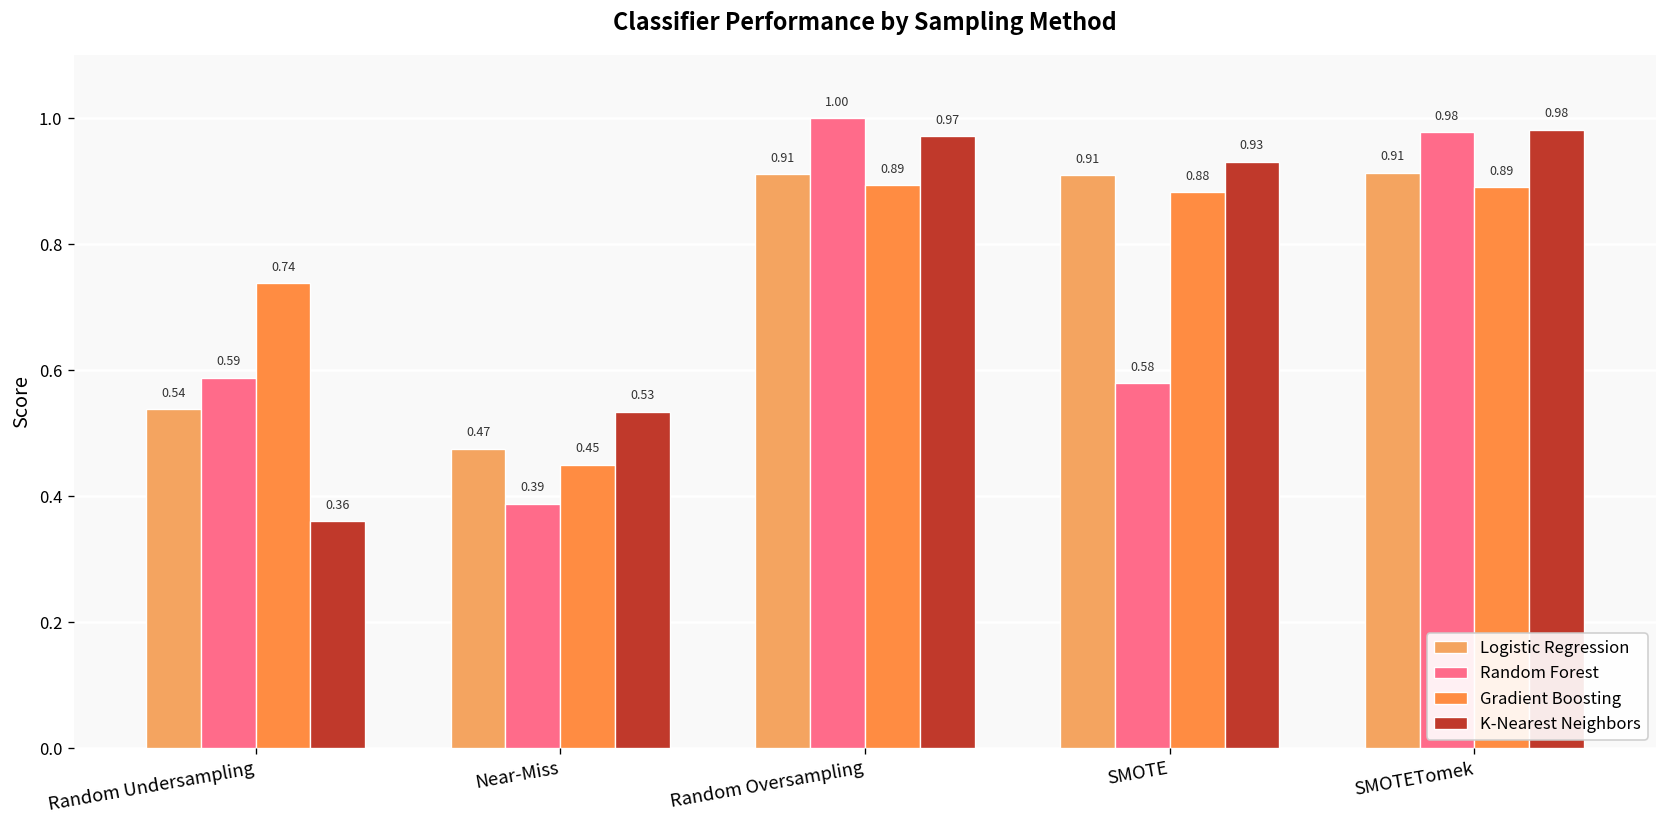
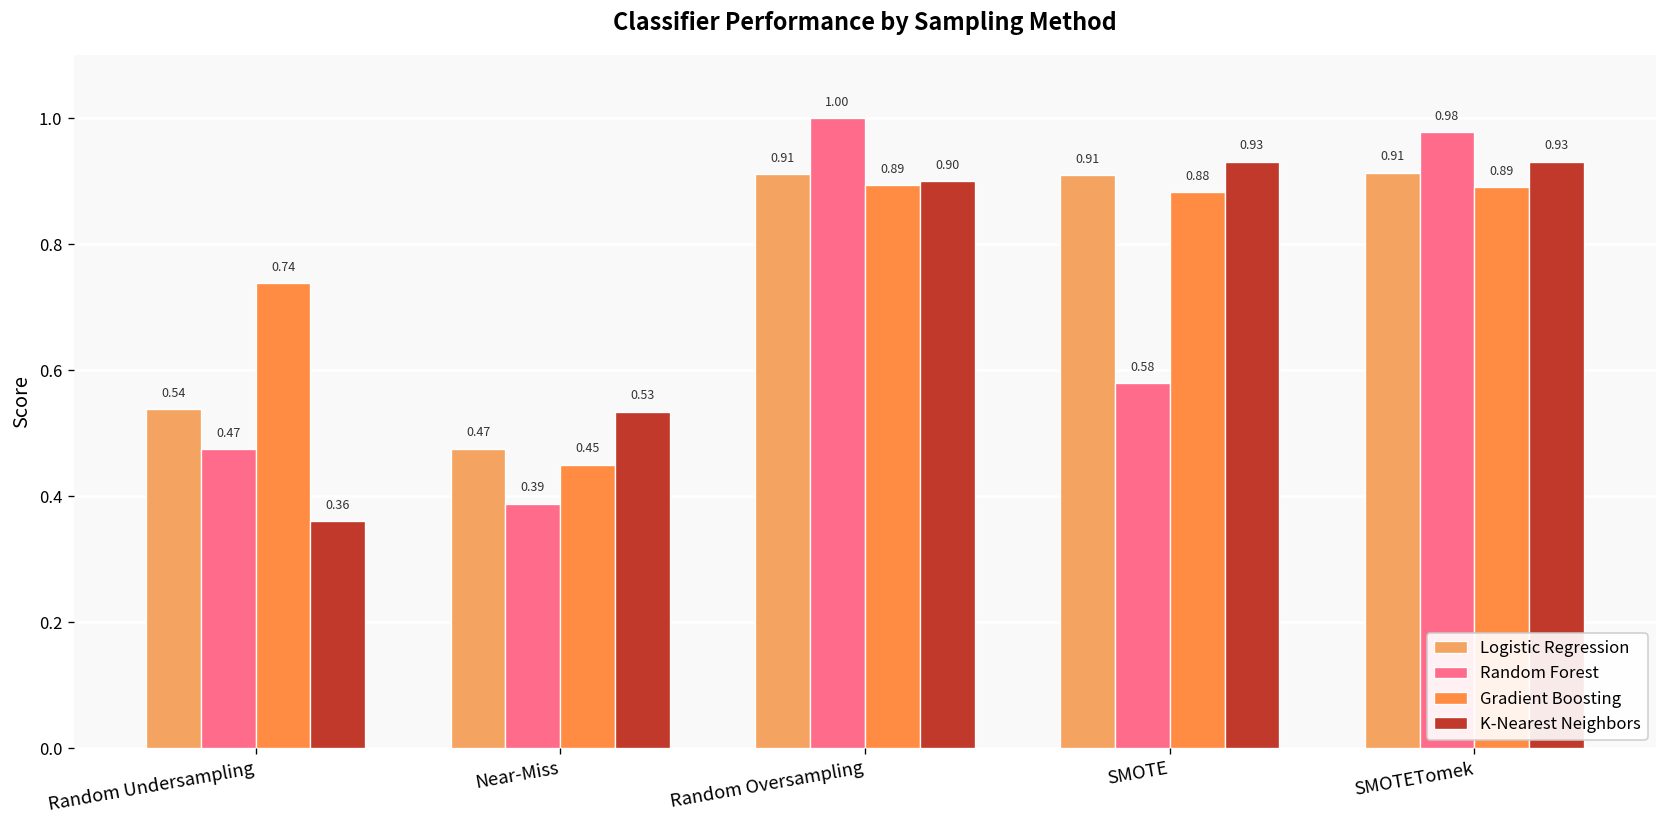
  {
    "Random Forest": {
-     "Random Undersampling": 0.59,
+     "Random Undersampling": 0.47,
      "Near-Miss": 0.39,
      "Random Oversampling": 1.00,
      "SMOTE": 0.58,
      "SMOTETomek": 0.98
    },
    "K-Nearest Neighbors": {
      "Random Undersampling": 0.36,
      "Near-Miss": 0.53,
-     "Random Oversampling": 0.97,
+     "Random Oversampling": 0.90,
      "SMOTE": 0.93,
-     "SMOTETomek": 0.98
+     "SMOTETomek": 0.93
    }
  }
